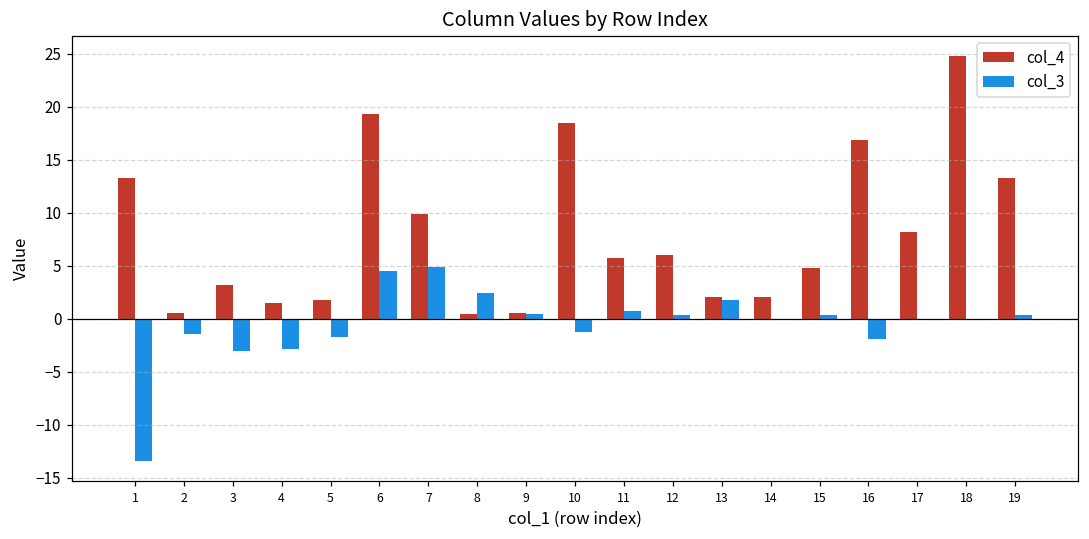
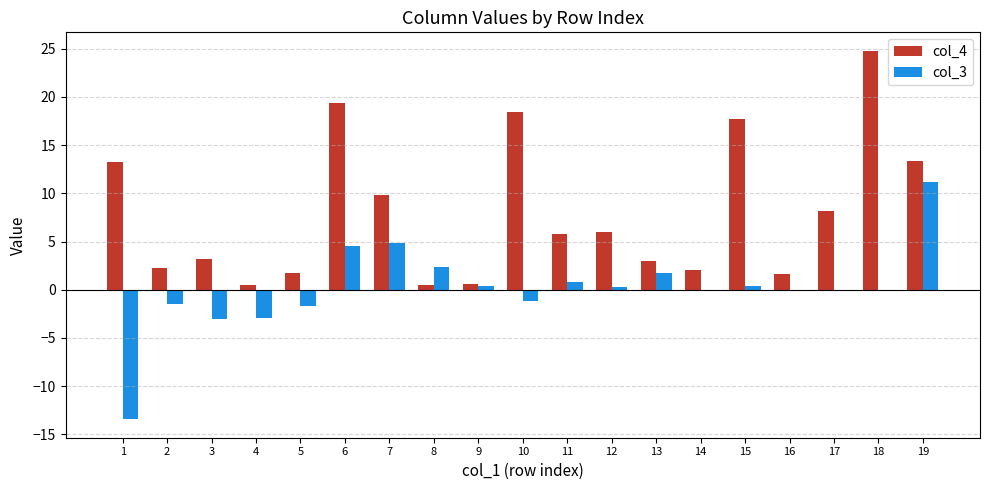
  {
    "col_4": {
      "1": 13,
-     "2": 1,
+     "2": 2,
      "3": 3,
-     "4": 1,
+     "4": 0,
      "5": 2,
      "6": 19,
      "7": 10,
      "8": 0,
      "9": 1,
      "10": 18,
      "11": 6,
      "12": 6,
-     "13": 2,
+     "13": 3,
      "14": 2,
-     "15": 5,
-     "16": 17,
+     "15": 18,
+     "16": 2,
      "17": 8,
      "18": 25,
      "19": 13
    },
    "col_3": {
      "1": -13,
      "2": -1,
      "3": -3,
      "4": -3,
      "5": -2,
      "6": 5,
      "7": 5,
      "8": 2,
      "9": 0,
      "10": -1,
      "11": 1,
      "12": 0,
      "13": 2,
      "15": 0,
-     "16": -2,
-     "19": 0
+     "16": 0,
+     "19": 11
    }
  }
